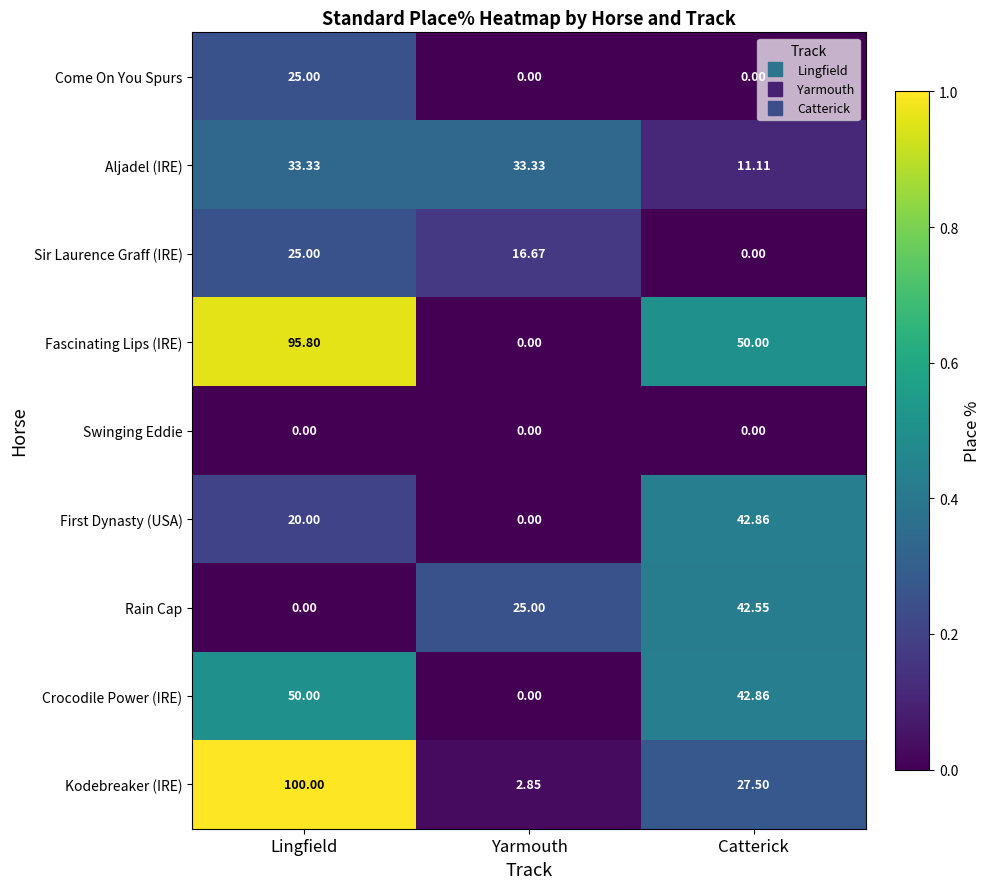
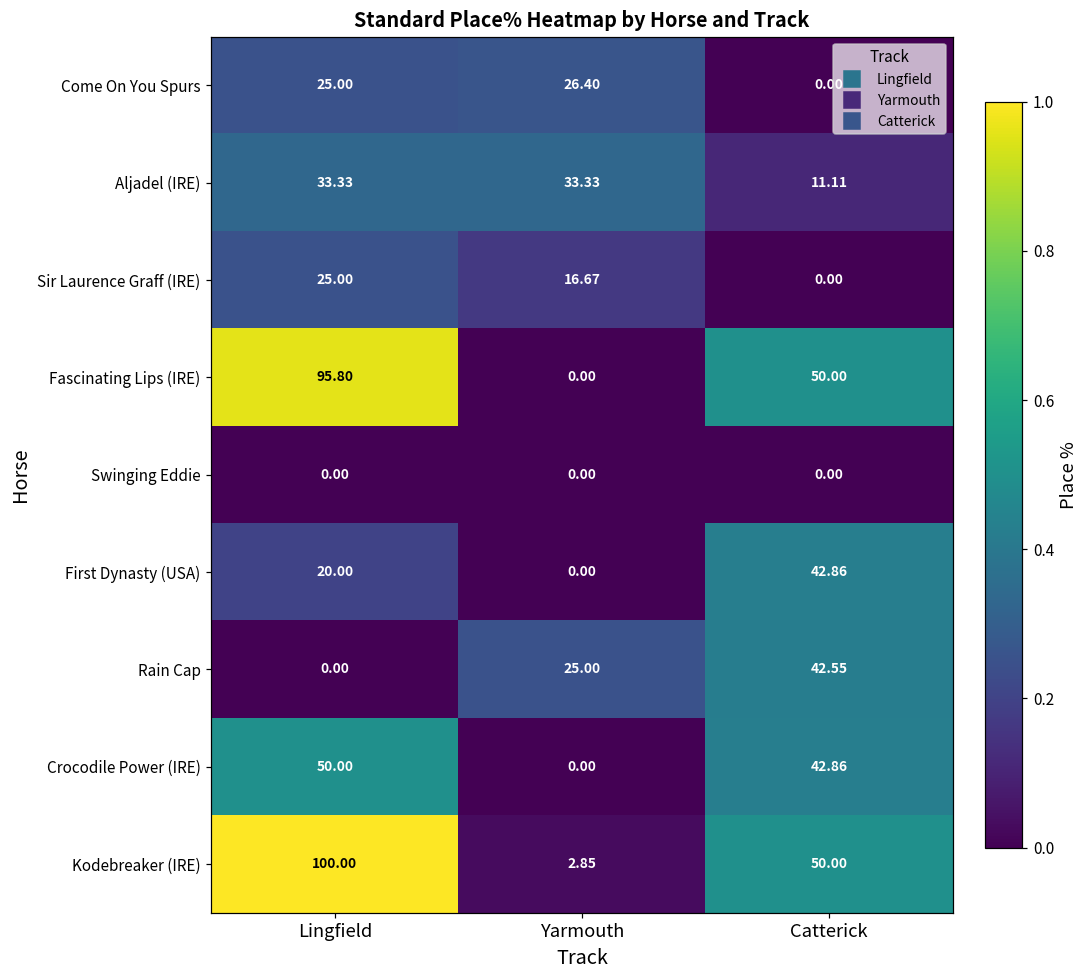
  {
    "Come On You Spurs": {
      "Lingfield": 25.00,
-     "Yarmouth": 0.00
+     "Yarmouth": 26.40
    },
    "Aljadel (IRE)": {
      "Lingfield": 33.33,
      "Yarmouth": 33.33,
      "Catterick": 11.11
    },
    "Sir Laurence Graff (IRE)": {
      "Lingfield": 25.00,
      "Yarmouth": 16.67,
      "Catterick": 0.00
    },
    "Fascinating Lips (IRE)": {
      "Lingfield": 95.80,
      "Yarmouth": 0.00,
      "Catterick": 50.00
    },
    "Swinging Eddie": {
      "Lingfield": 0.00,
      "Yarmouth": 0.00,
      "Catterick": 0.00
    },
    "First Dynasty (USA)": {
      "Lingfield": 20.00,
      "Yarmouth": 0.00,
      "Catterick": 42.86
    },
    "Rain Cap": {
      "Lingfield": 0.00,
      "Yarmouth": 25.00,
      "Catterick": 42.55
    },
    "Crocodile Power (IRE)": {
      "Lingfield": 50.00,
      "Yarmouth": 0.00,
      "Catterick": 42.86
    },
    "Kodebreaker (IRE)": {
      "Lingfield": 100.00,
      "Yarmouth": 2.85,
-     "Catterick": 27.50
+     "Catterick": 50.00
    }
  }
